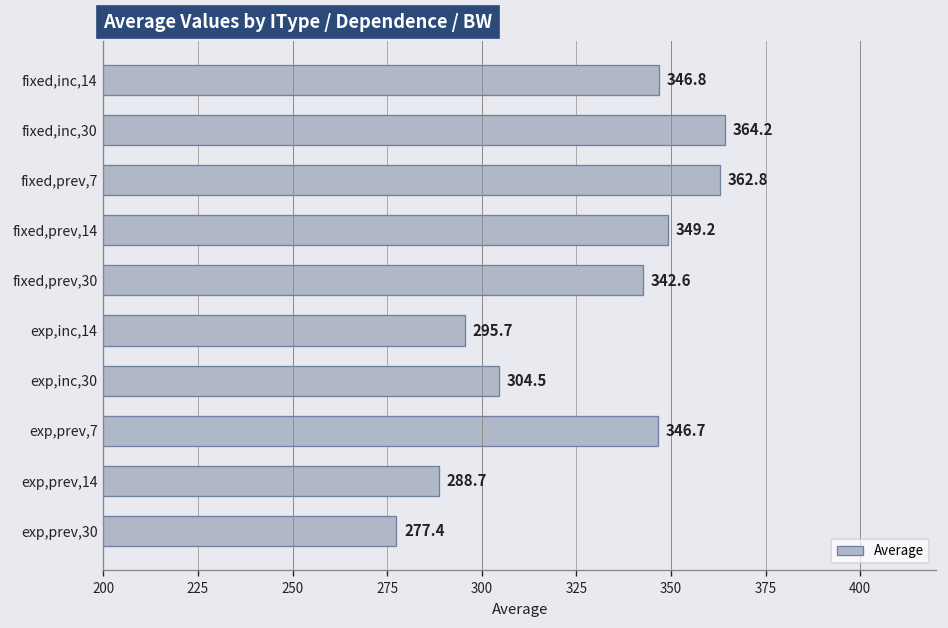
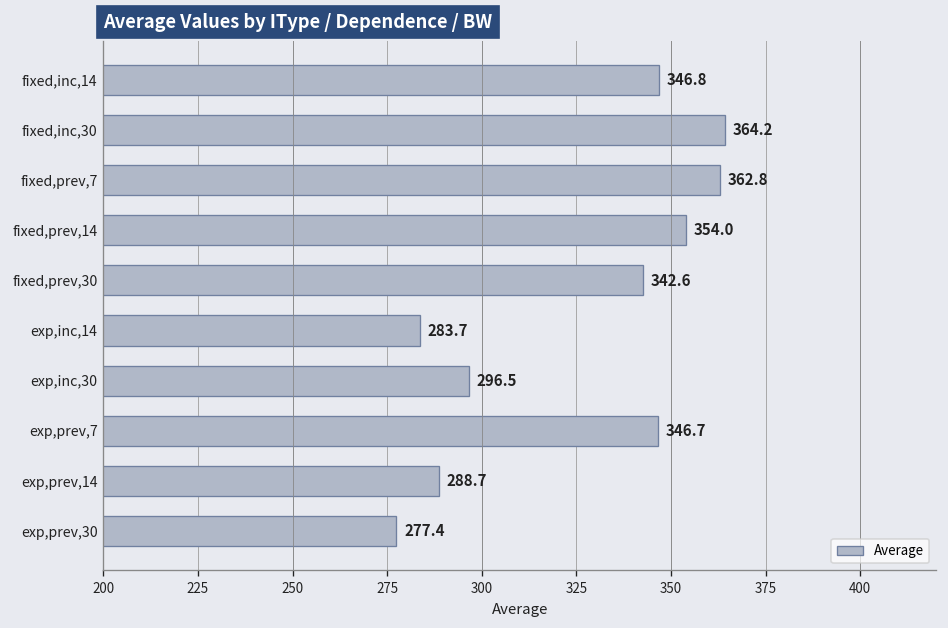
  {
    "fixed,inc,14": 346.8,
    "fixed,inc,30": 364.2,
    "fixed,prev,7": 362.8,
-   "fixed,prev,14": 349.2,
+   "fixed,prev,14": 354.0,
    "fixed,prev,30": 342.6,
-   "exp,inc,14": 295.7,
-   "exp,inc,30": 304.5,
+   "exp,inc,14": 283.7,
+   "exp,inc,30": 296.5,
    "exp,prev,7": 346.7,
    "exp,prev,14": 288.7,
    "exp,prev,30": 277.4
  }
